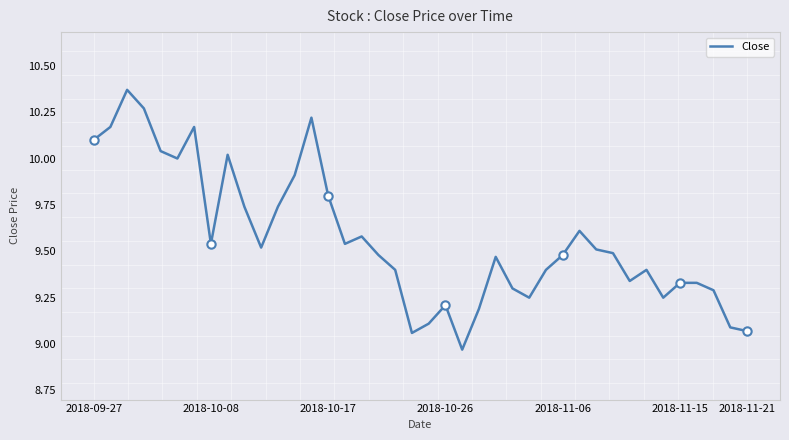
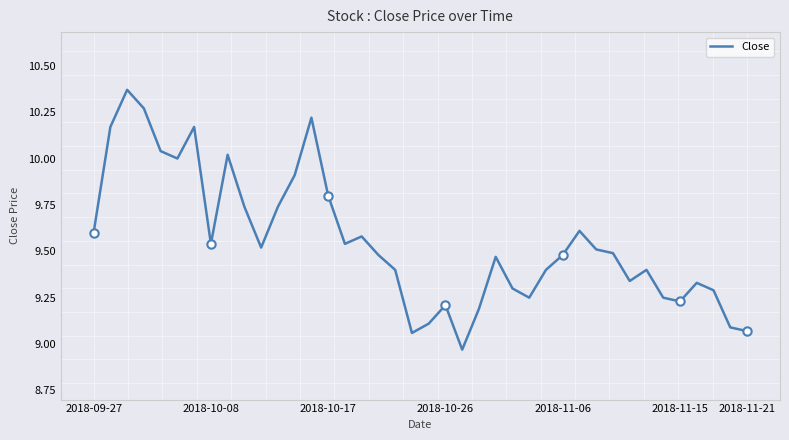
  {
    "Close": {
-     "2018-09-27": 10.1,
-     "2018-11-15": 9.33
+     "2018-09-27": 9.6,
+     "2018-11-15": 9.23
    }
  }
